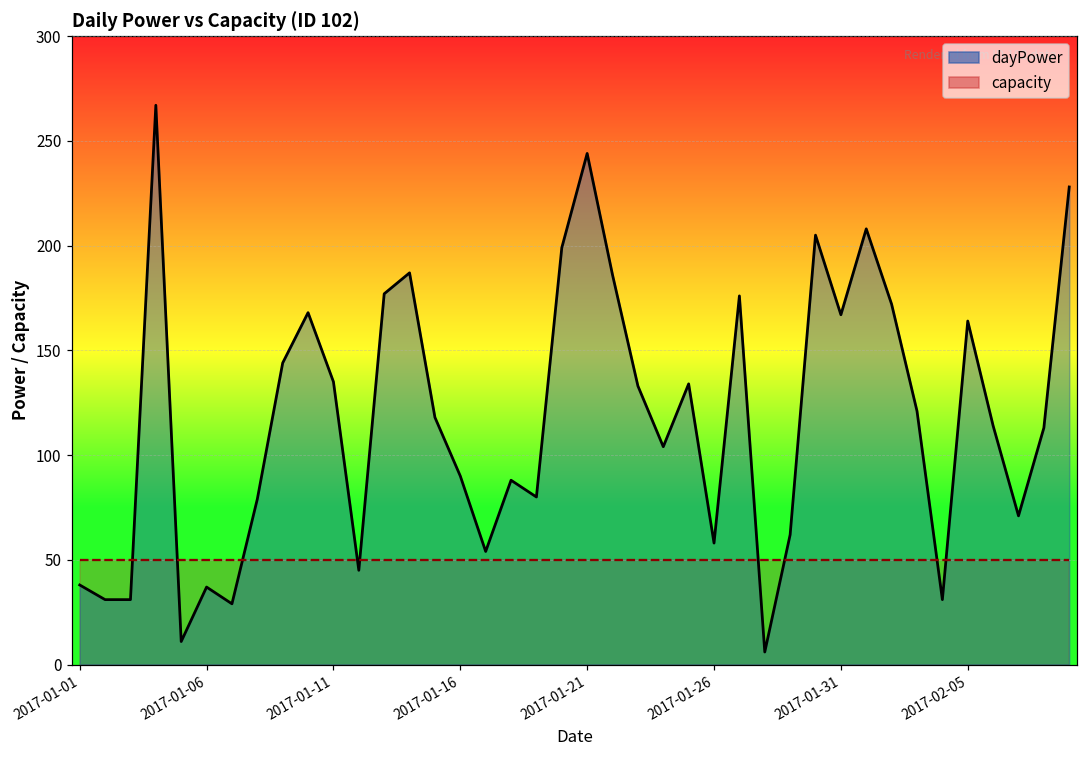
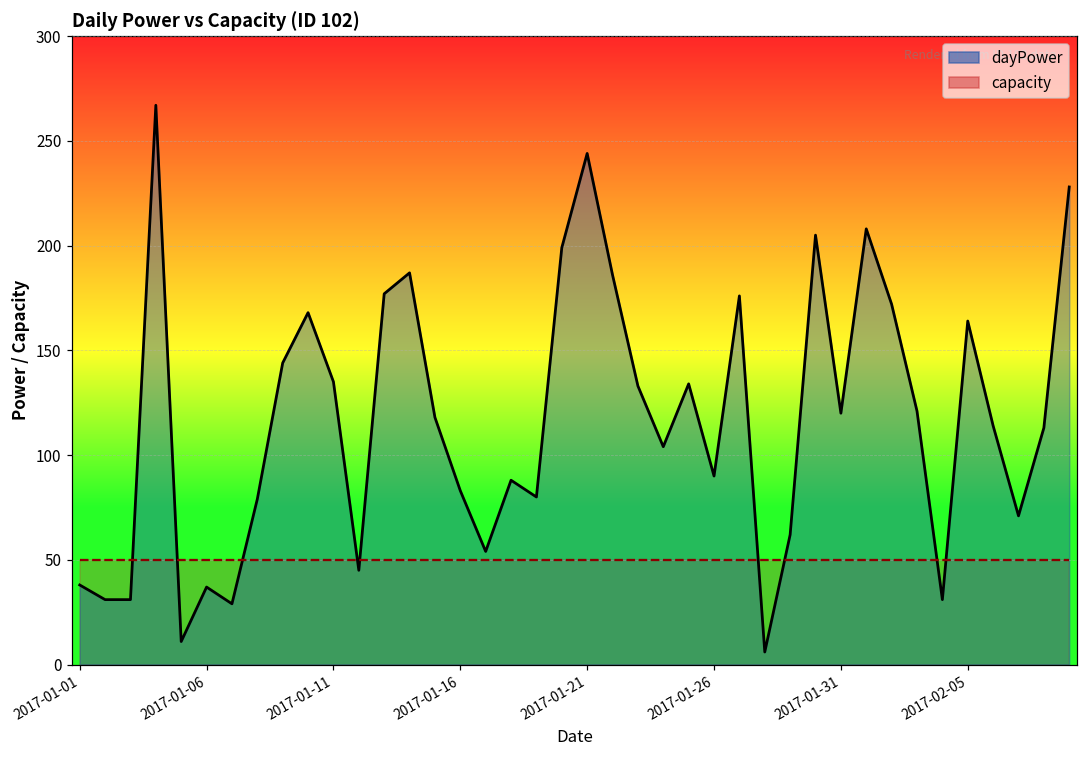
  {
    "dayPower": {
      "2017-01-01": 38,
      "2017-01-06": 37,
      "2017-01-11": 135,
-     "2017-01-16": 90,
+     "2017-01-16": 83,
      "2017-01-21": 244,
-     "2017-01-26": 58,
-     "2017-01-31": 167,
+     "2017-01-26": 90,
+     "2017-01-31": 120,
      "2017-02-05": 164
    },
    "capacity": {
      "2017-01-01": 50,
      "2017-01-06": 50,
      "2017-01-11": 50,
      "2017-01-16": 50,
      "2017-01-21": 50,
      "2017-01-26": 50,
      "2017-01-31": 50,
      "2017-02-05": 50
    }
  }
